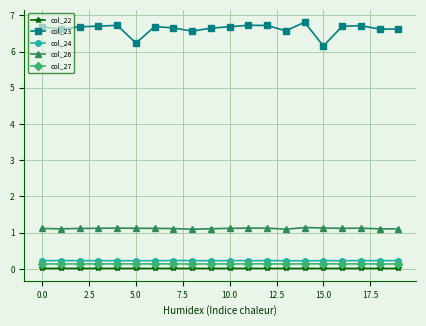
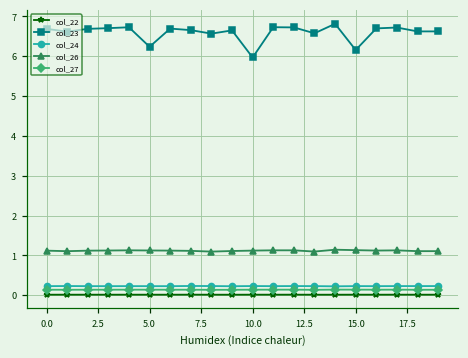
  {
    "col_22": {
      "0.0": 0.0,
      "5.0": 0.0,
      "10.0": 0.0,
      "15.0": 0.0
    },
    "col_23": {
      "5.0": 6.2,
-     "10.0": 6.7,
+     "10.0": 6.0,
      "15.0": 6.2
    },
    "col_24": {
      "0.0": 0.2,
      "5.0": 0.2,
      "10.0": 0.2,
      "15.0": 0.2
    }
  }
